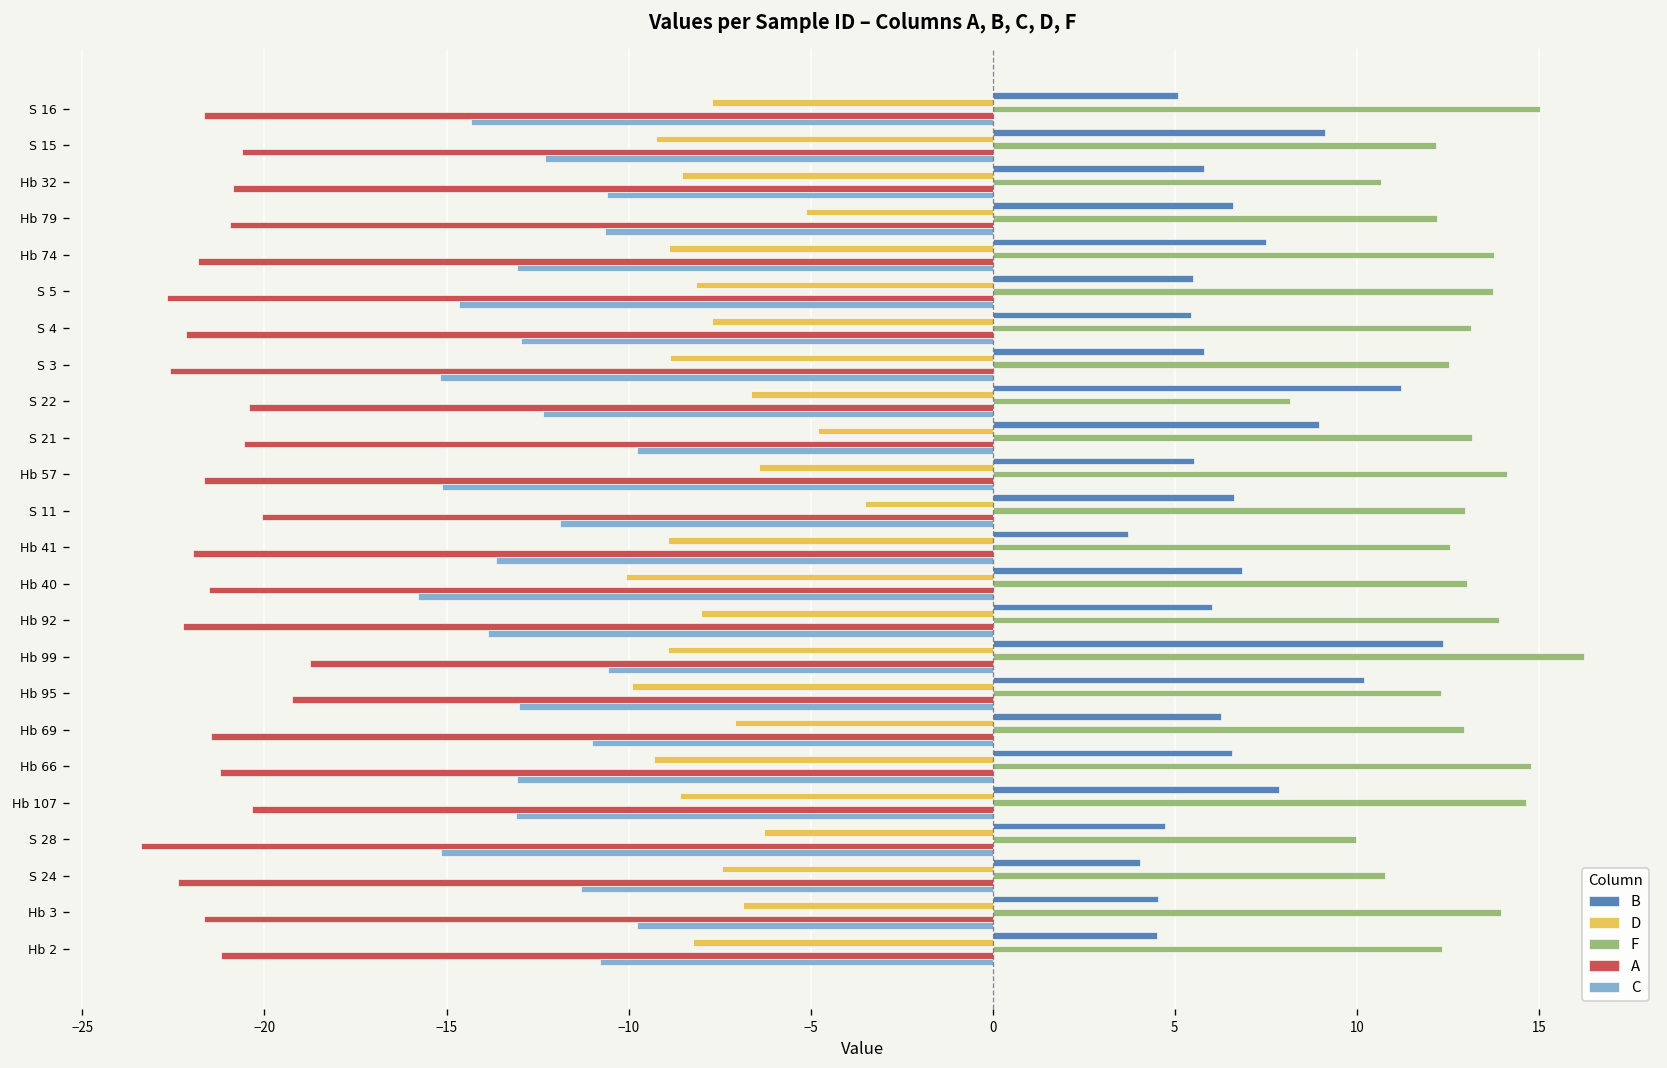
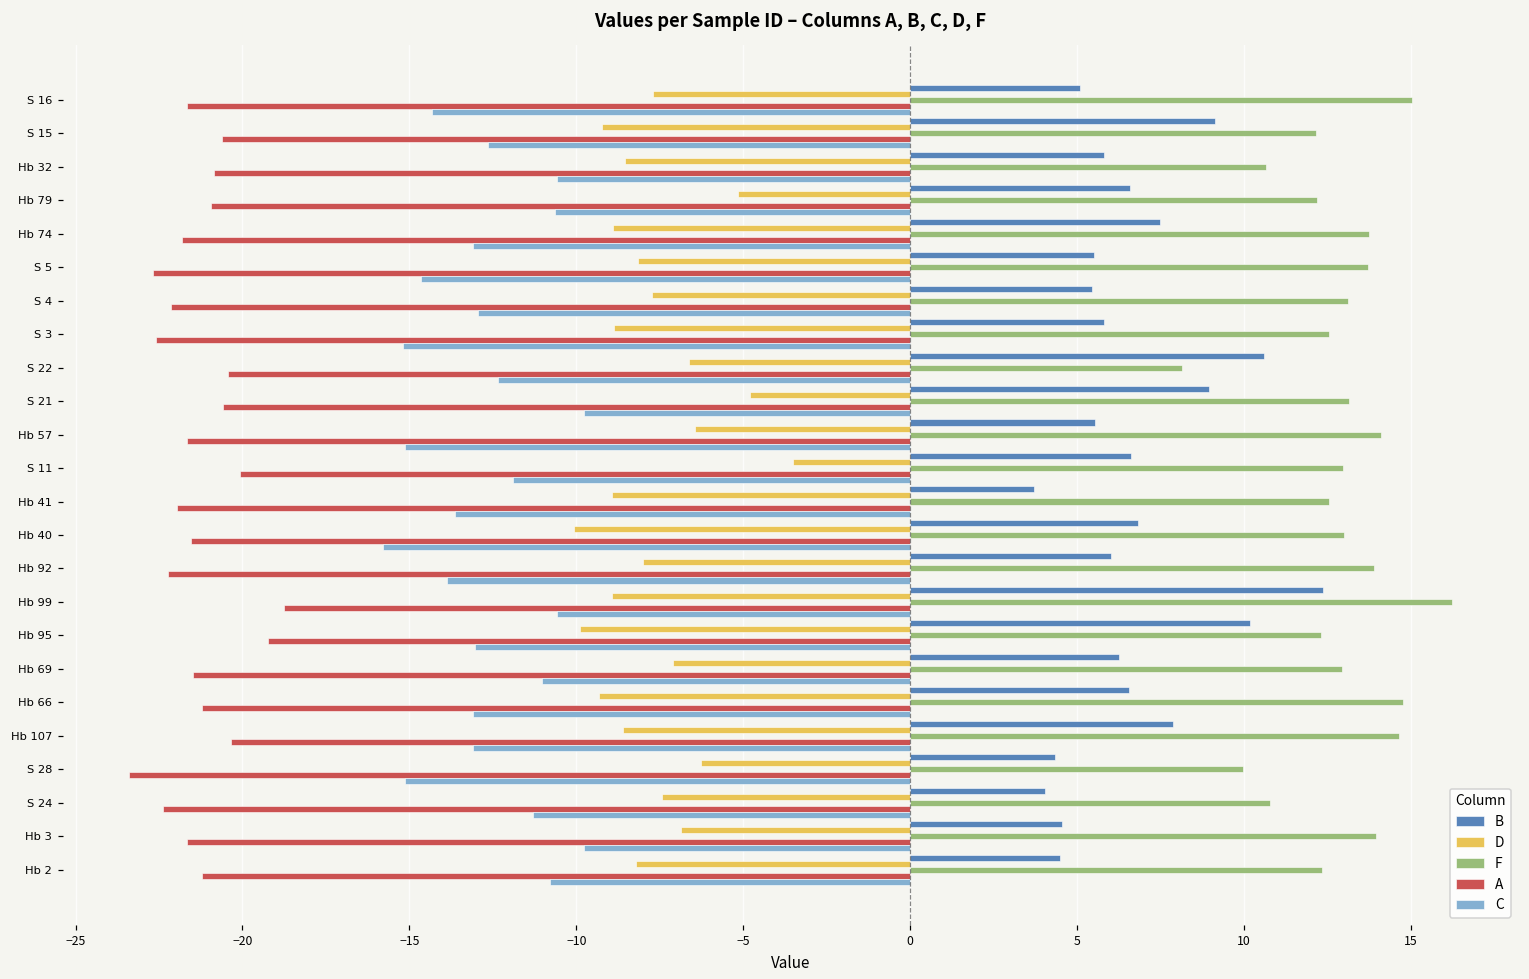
  {
    "B": {
      "S 16": 5.1,
      "S 15": 9.1,
      "Hb 32": 5.8,
      "Hb 79": 6.6,
      "Hb 74": 7.5,
      "S 5": 5.5,
      "S 4": 5.4,
      "S 3": 5.8,
-     "S 22": 11.2,
+     "S 22": 10.6,
      "S 21": 9.0,
      "Hb 57": 5.5,
      "S 11": 6.6,
      "Hb 41": 3.7,
      "Hb 40": 6.8,
      "Hb 92": 6.0,
      "Hb 99": 12.4,
      "Hb 95": 10.2,
      "Hb 69": 6.3,
      "Hb 66": 6.6,
      "Hb 107": 7.9,
-     "S 28": 4.7,
+     "S 28": 4.4,
      "S 24": 4.0,
      "Hb 3": 4.5,
      "Hb 2": 4.5
    },
    "D": {
      "S 16": -7.7,
      "S 15": -9.2,
      "Hb 32": -8.5,
      "Hb 79": -5.1,
      "Hb 74": -8.9,
      "S 5": -8.1,
      "S 4": -7.7,
      "S 3": -8.9,
      "S 22": -6.6,
      "S 21": -4.8,
      "Hb 57": -6.4,
      "S 11": -3.5,
      "Hb 41": -8.9,
      "Hb 40": -10.1,
      "Hb 92": -8.0,
      "Hb 99": -8.9,
      "Hb 95": -9.9,
      "Hb 69": -7.1,
      "Hb 66": -9.3,
      "Hb 107": -8.6,
      "S 28": -6.3,
      "S 24": -7.4,
      "Hb 3": -6.9,
      "Hb 2": -8.2
    },
    "F": {
      "S 16": 15.0,
      "S 15": 12.2,
      "Hb 32": 10.7,
      "Hb 79": 12.2,
      "Hb 74": 13.8,
      "S 5": 13.7,
      "S 4": 13.1,
      "S 3": 12.5,
      "S 22": 8.2,
      "S 21": 13.2,
      "Hb 57": 14.1,
      "S 11": 13.0,
      "Hb 41": 12.6,
      "Hb 40": 13.0,
      "Hb 92": 13.9,
      "Hb 99": 16.2,
      "Hb 95": 12.3,
      "Hb 69": 12.9,
      "Hb 66": 14.8,
      "Hb 107": 14.7,
      "S 28": 10.0,
      "S 24": 10.8,
      "Hb 3": 14.0,
      "Hb 2": 12.3
    },
    "A": {
      "S 16": -21.7,
      "S 15": -20.6,
      "Hb 32": -20.9,
      "Hb 79": -21.0,
      "Hb 74": -21.8,
      "S 5": -22.7,
      "S 4": -22.2,
      "S 3": -22.6,
      "S 22": -20.4,
      "S 21": -20.6,
      "Hb 57": -21.7,
      "S 11": -20.1,
      "Hb 41": -22.0,
      "Hb 40": -21.5,
      "Hb 92": -22.2,
      "Hb 99": -18.8,
      "Hb 95": -19.2,
      "Hb 69": -21.5,
      "Hb 66": -21.2,
      "Hb 107": -20.4,
      "S 28": -23.4,
      "S 24": -22.4,
      "Hb 3": -21.7,
      "Hb 2": -21.2
    },
    "C": {
      "S 16": -14.3,
-     "S 15": -12.3,
+     "S 15": -12.6,
      "Hb 32": -10.6,
      "Hb 79": -10.7,
      "Hb 74": -13.1,
      "S 5": -14.7,
      "S 4": -13.0,
      "S 3": -15.2,
      "S 22": -12.4,
      "S 21": -9.8,
      "Hb 57": -15.1,
      "S 11": -11.9,
      "Hb 41": -13.6,
      "Hb 40": -15.8,
      "Hb 92": -13.9,
      "Hb 99": -10.6,
      "Hb 95": -13.0,
      "Hb 69": -11.0,
      "Hb 66": -13.1,
      "Hb 107": -13.1,
      "S 28": -15.1,
      "S 24": -11.3,
      "Hb 3": -9.8,
      "Hb 2": -10.8
    }
  }
